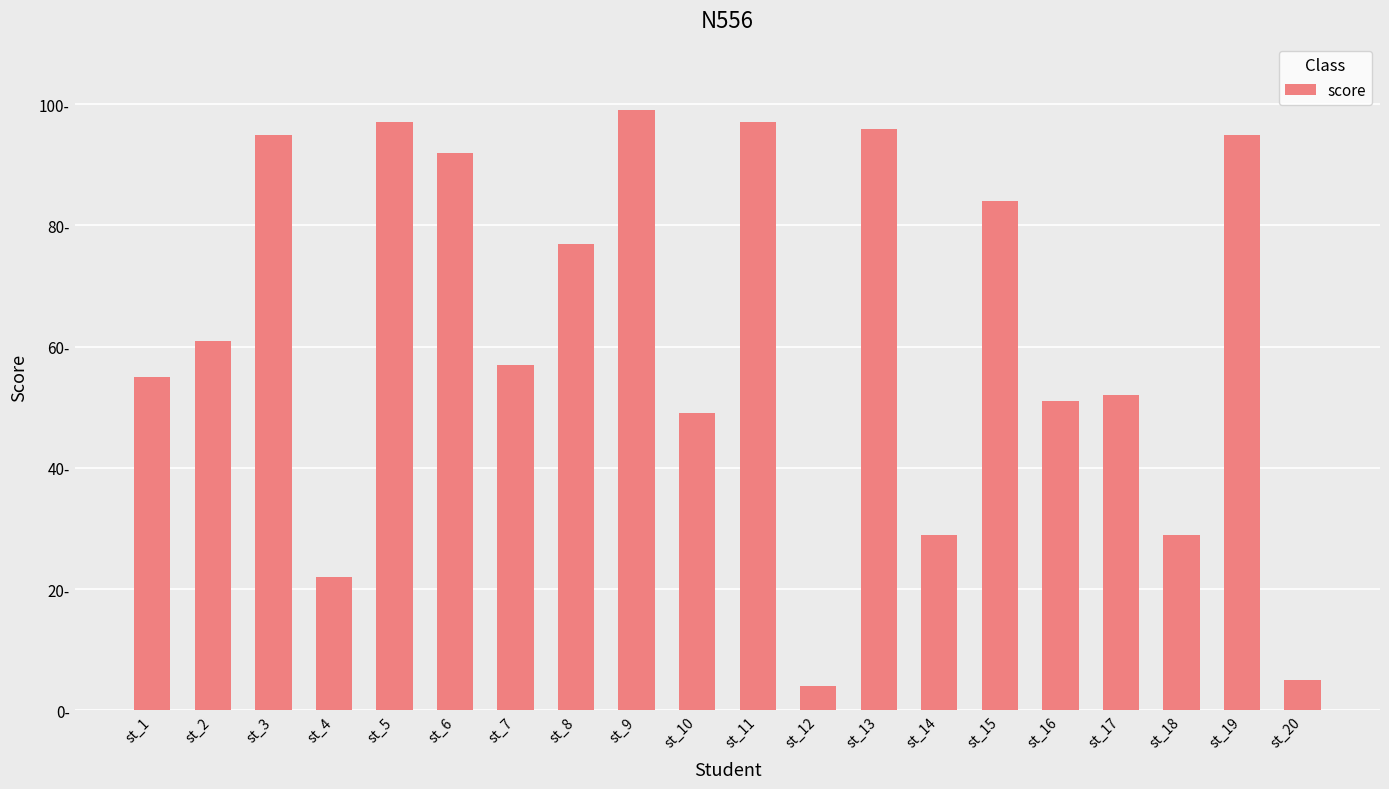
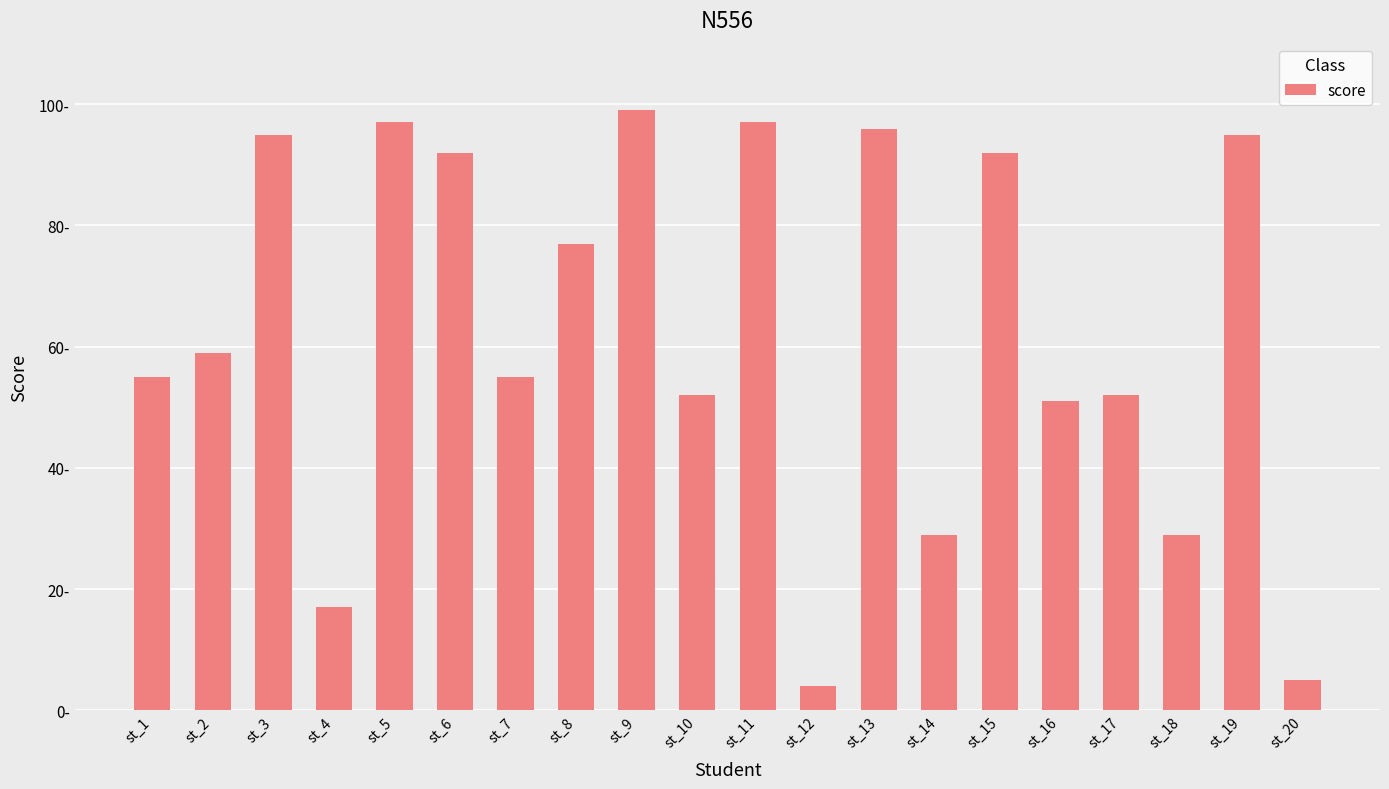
  {
    "st_1": "55-",
-   "st_2": "61-",
+   "st_2": "59-",
    "st_3": "95-",
-   "st_4": "22-",
+   "st_4": "17-",
    "st_5": "97-",
    "st_6": "92-",
-   "st_7": "57-",
+   "st_7": "55-",
    "st_8": "77-",
    "st_9": "99-",
-   "st_10": "49-",
+   "st_10": "52-",
    "st_11": "97-",
    "st_12": "4-",
    "st_13": "96-",
    "st_14": "29-",
-   "st_15": "84-",
+   "st_15": "92-",
    "st_16": "51-",
    "st_17": "52-",
    "st_18": "29-",
    "st_19": "95-",
    "st_20": "5-"
  }
